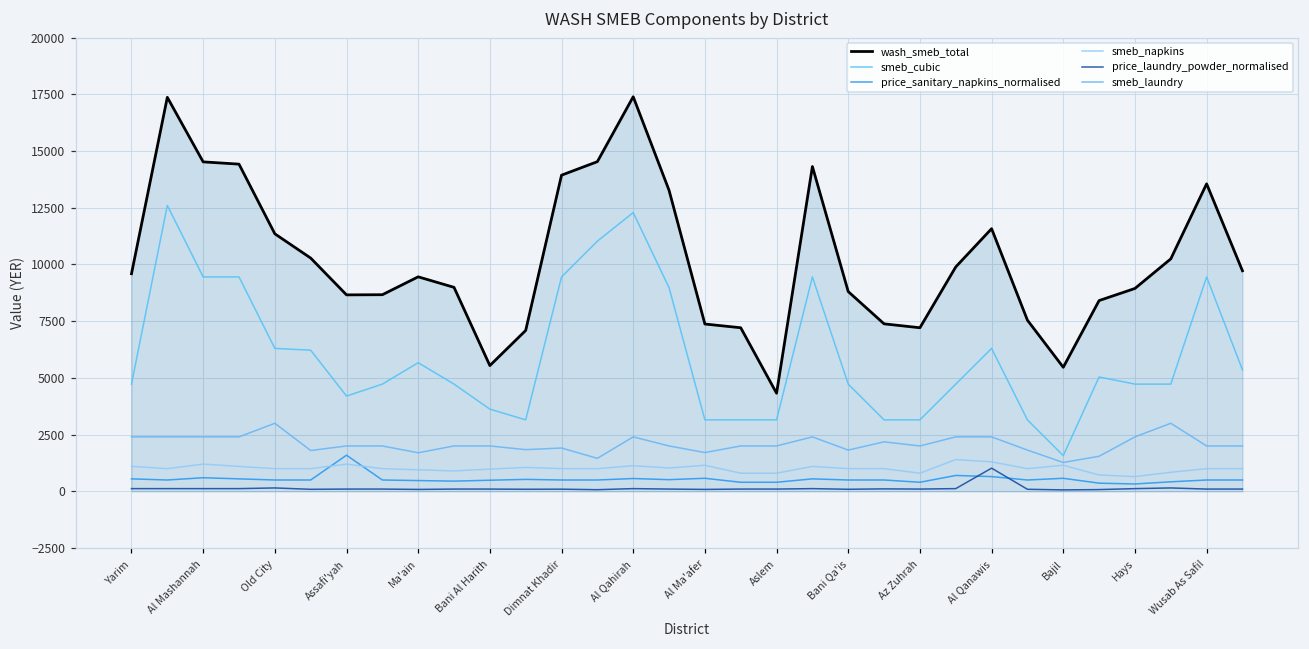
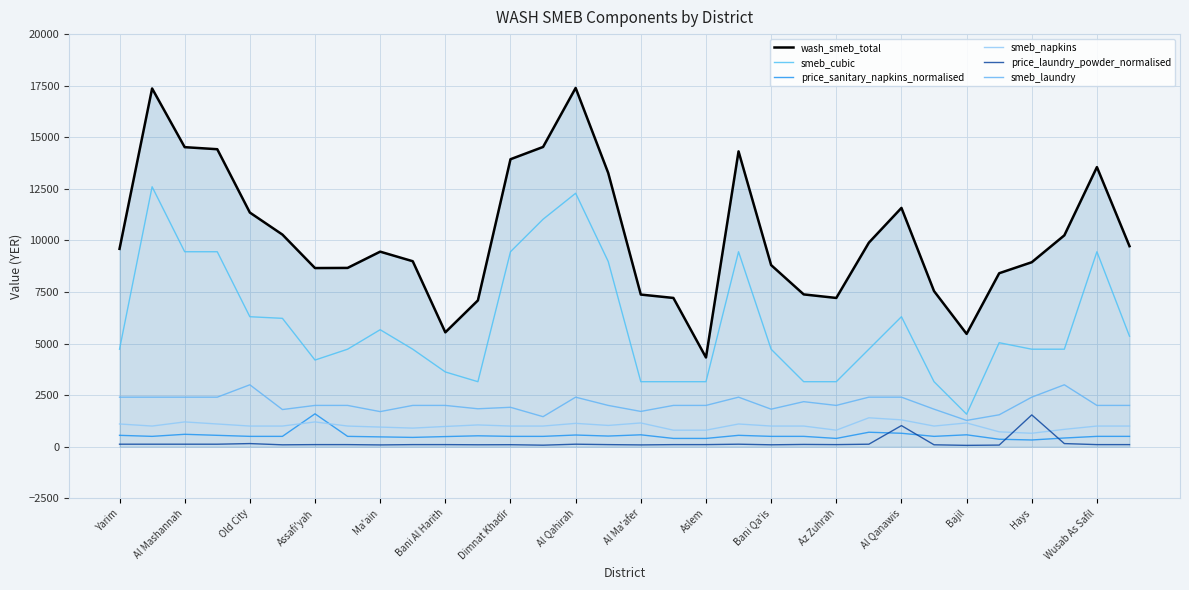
  {
    "wash_smeb_total": {
      "Yarim": 9600,
      "Al Mashannah": 14500,
      "Old City": 11400,
      "Assafi'yah": 8700,
      "Ma'ain": 9500,
      "Bani Al Harith": 5500,
      "Dimnat Khadir": 13900,
      "Al Qahirah": 17400,
      "Al Ma'afer": 7400,
      "Aslem": 4300,
      "Bani Qa'is": 8800,
      "Az Zuhrah": 7200,
      "Al Qanawis": 11600,
      "Bajil": 5500,
      "Hays": 8900,
      "Wusab As Safil": 13600
    },
    "price_sanitary_napkins_normalised": {
      "Yarim": 600,
      "Al Mashannah": 600,
      "Old City": 500,
      "Assafi'yah": 1600,
      "Ma'ain": 500,
      "Bani Al Harith": 500,
      "Dimnat Khadir": 500,
      "Al Qahirah": 600,
      "Al Ma'afer": 600,
      "Aslem": 400,
      "Bani Qa'is": 500,
      "Az Zuhrah": 400,
      "Al Qanawis": 700,
      "Bajil": 600,
      "Hays": 300,
      "Wusab As Safil": 500
    },
    "price_laundry_powder_normalised": {
      "Yarim": 100,
      "Al Mashannah": 100,
      "Old City": 200,
      "Assafi'yah": 100,
      "Ma'ain": 100,
      "Bani Al Harith": 100,
      "Dimnat Khadir": 100,
      "Al Qahirah": 100,
      "Al Ma'afer": 100,
      "Aslem": 100,
      "Bani Qa'is": 100,
      "Az Zuhrah": 100,
      "Al Qanawis": 1000,
      "Bajil": 100,
-     "Hays": 100,
+     "Hays": 1500,
      "Wusab As Safil": 100
    }
  }
